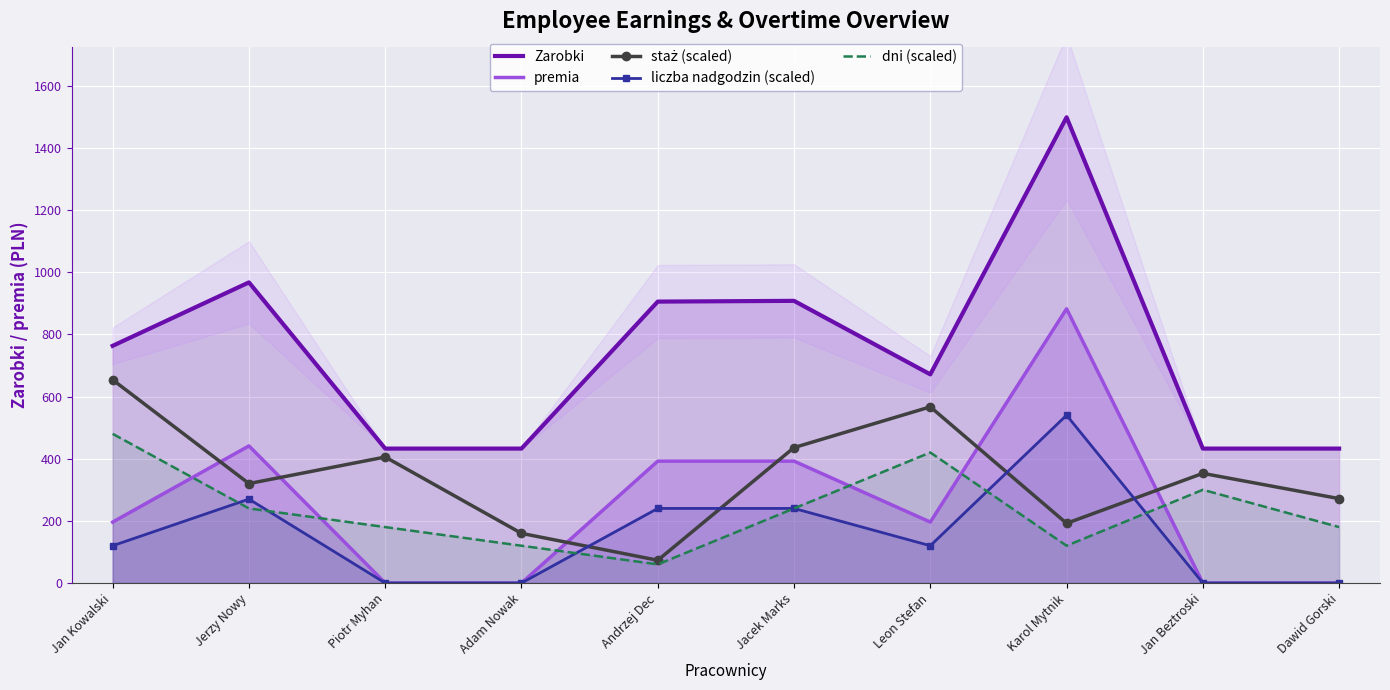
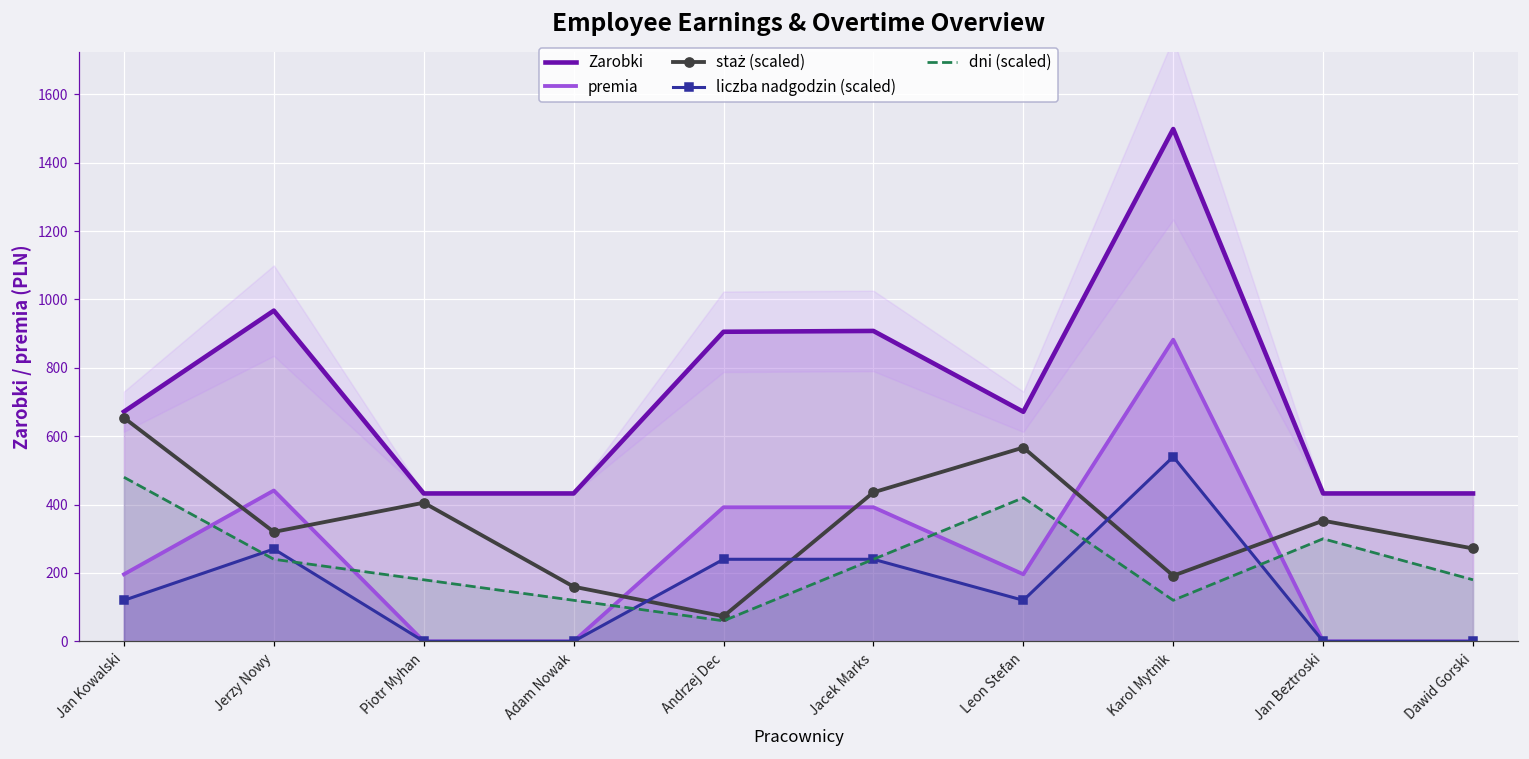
  {
    "Zarobki": {
-     "Jan Kowalski": 760,
+     "Jan Kowalski": 670,
      "Jerzy Nowy": 970,
      "Andrzej Dec": 910,
      "Jacek Marks": 910,
      "Leon Stefan": 670,
      "Karol Mytnik": 1500
    },
    "premia": {
      "Jan Kowalski": 200,
      "Jerzy Nowy": 440,
      "Andrzej Dec": 390,
      "Jacek Marks": 390,
      "Leon Stefan": 200,
      "Karol Mytnik": 880
    },
    "staż (scaled)": {
      "Jan Kowalski": 650,
      "Jerzy Nowy": 320,
      "Piotr Myhan": 410,
      "Adam Nowak": 160,
      "Andrzej Dec": 70,
      "Jacek Marks": 440,
      "Leon Stefan": 570,
      "Karol Mytnik": 190,
      "Jan Beztroski": 350,
      "Dawid Gorski": 270
    },
    "liczba nadgodzin (scaled)": {
      "Jan Kowalski": 120,
      "Jerzy Nowy": 270,
      "Andrzej Dec": 240,
      "Leon Stefan": 120,
      "Karol Mytnik": 540
    },
    "dni (scaled)": {
      "Jan Kowalski": 480,
      "Jerzy Nowy": 240,
      "Piotr Myhan": 180,
      "Adam Nowak": 120,
      "Andrzej Dec": 60,
      "Leon Stefan": 420,
      "Karol Mytnik": 120,
      "Jan Beztroski": 300,
      "Dawid Gorski": 180
    }
  }
